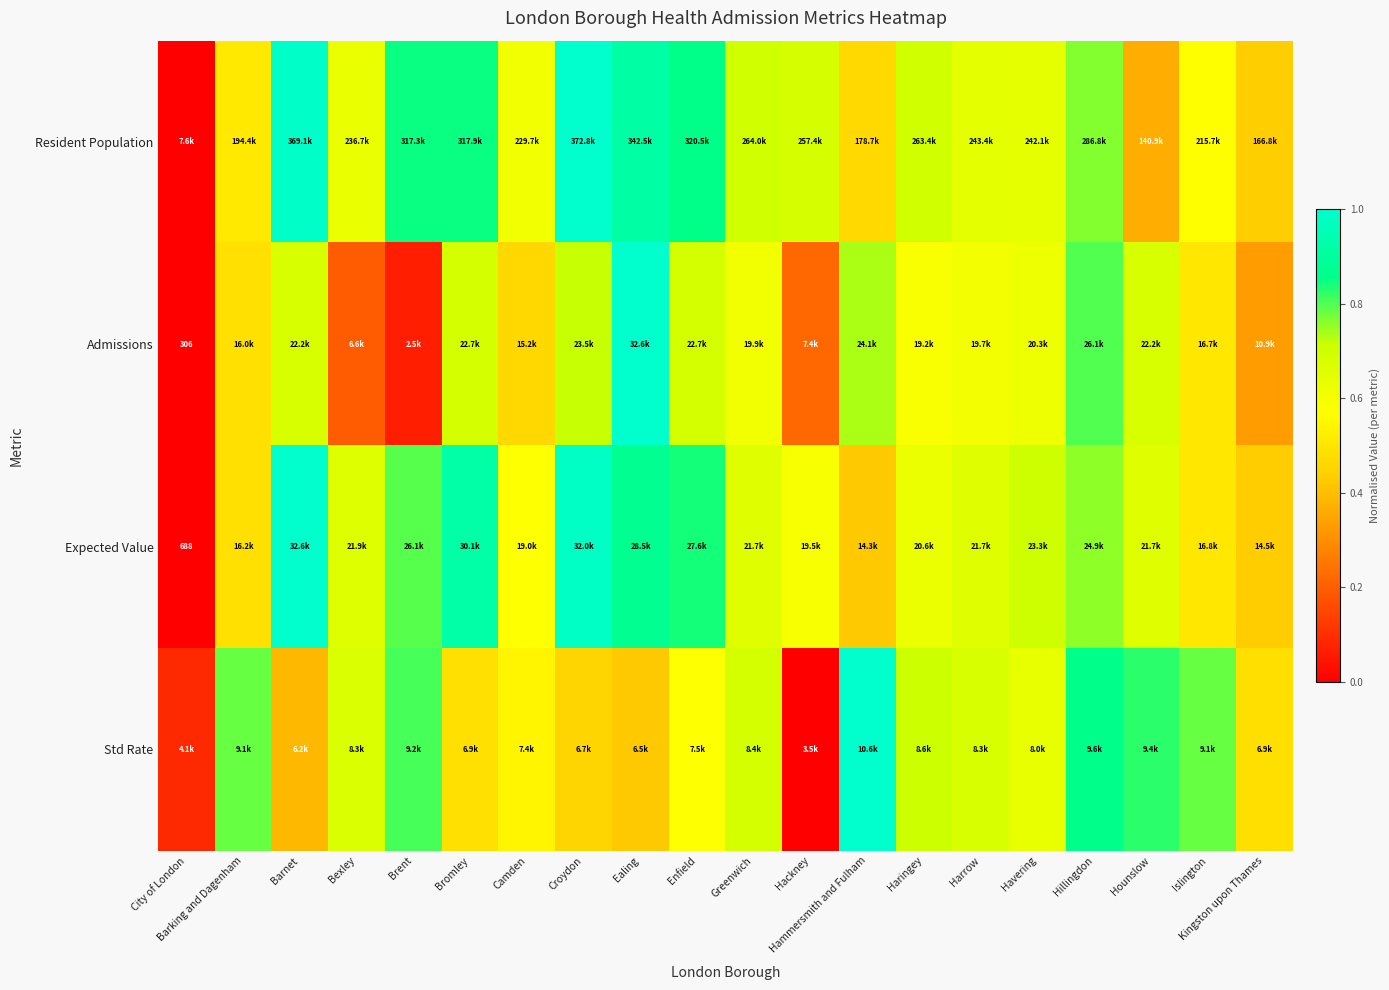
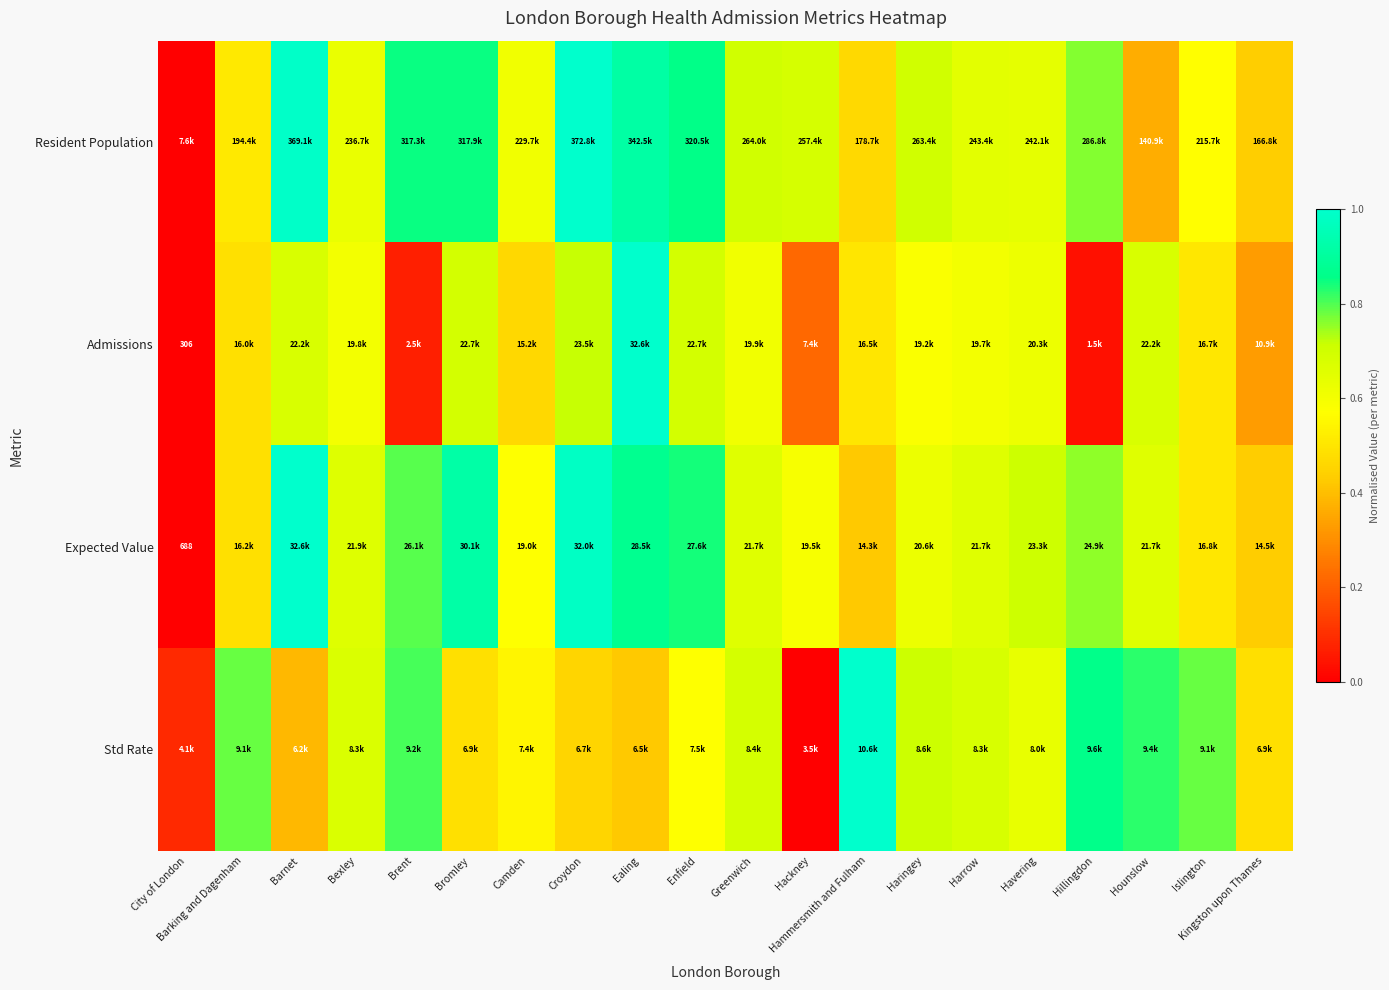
  {
    "Resident Population": {
      "City of London": "7.6k",
      "Barking and Dagenham": "194.4k",
      "Barnet": "369.1k",
      "Bexley": "236.7k",
      "Brent": "317.3k",
      "Bromley": "317.9k",
      "Camden": "229.7k",
      "Croydon": "372.8k",
      "Ealing": "342.5k",
      "Enfield": "320.5k",
      "Greenwich": "264.0k",
      "Hackney": "257.4k",
      "Hammersmith and Fulham": "178.7k",
      "Haringey": "263.4k",
      "Harrow": "243.4k",
      "Havering": "242.1k",
      "Hillingdon": "286.8k",
      "Hounslow": "140.9k",
      "Islington": "215.7k",
      "Kingston upon Thames": "166.8k"
    },
    "Admissions": {
      "City of London": "306",
      "Barking and Dagenham": "16.0k",
      "Barnet": "22.2k",
-     "Bexley": "6.6k",
+     "Bexley": "19.8k",
      "Brent": "2.5k",
      "Bromley": "22.7k",
      "Camden": "15.2k",
      "Croydon": "23.5k",
      "Ealing": "32.6k",
      "Enfield": "22.7k",
      "Greenwich": "19.9k",
      "Hackney": "7.4k",
-     "Hammersmith and Fulham": "24.1k",
+     "Hammersmith and Fulham": "16.5k",
      "Haringey": "19.2k",
      "Harrow": "19.7k",
      "Havering": "20.3k",
-     "Hillingdon": "26.1k",
+     "Hillingdon": "1.5k",
      "Hounslow": "22.2k",
      "Islington": "16.7k",
      "Kingston upon Thames": "10.9k"
    },
    "Expected Value": {
      "City of London": "688",
      "Barking and Dagenham": "16.2k",
      "Barnet": "32.6k",
      "Bexley": "21.9k",
      "Brent": "26.1k",
      "Bromley": "30.1k",
      "Camden": "19.0k",
      "Croydon": "32.0k",
      "Ealing": "28.5k",
      "Enfield": "27.6k",
      "Greenwich": "21.7k",
      "Hackney": "19.5k",
      "Hammersmith and Fulham": "14.3k",
      "Haringey": "20.6k",
      "Harrow": "21.7k",
      "Havering": "23.3k",
      "Hillingdon": "24.9k",
      "Hounslow": "21.7k",
      "Islington": "16.8k",
      "Kingston upon Thames": "14.5k"
    },
    "Std Rate": {
      "City of London": "4.1k",
      "Barking and Dagenham": "9.1k",
      "Barnet": "6.2k",
      "Bexley": "8.3k",
      "Brent": "9.2k",
      "Bromley": "6.9k",
      "Camden": "7.4k",
      "Croydon": "6.7k",
      "Ealing": "6.5k",
      "Enfield": "7.5k",
      "Greenwich": "8.4k",
      "Hackney": "3.5k",
      "Hammersmith and Fulham": "10.6k",
      "Haringey": "8.6k",
      "Harrow": "8.3k",
      "Havering": "8.0k",
      "Hillingdon": "9.6k",
      "Hounslow": "9.4k",
      "Islington": "9.1k",
      "Kingston upon Thames": "6.9k"
    }
  }
